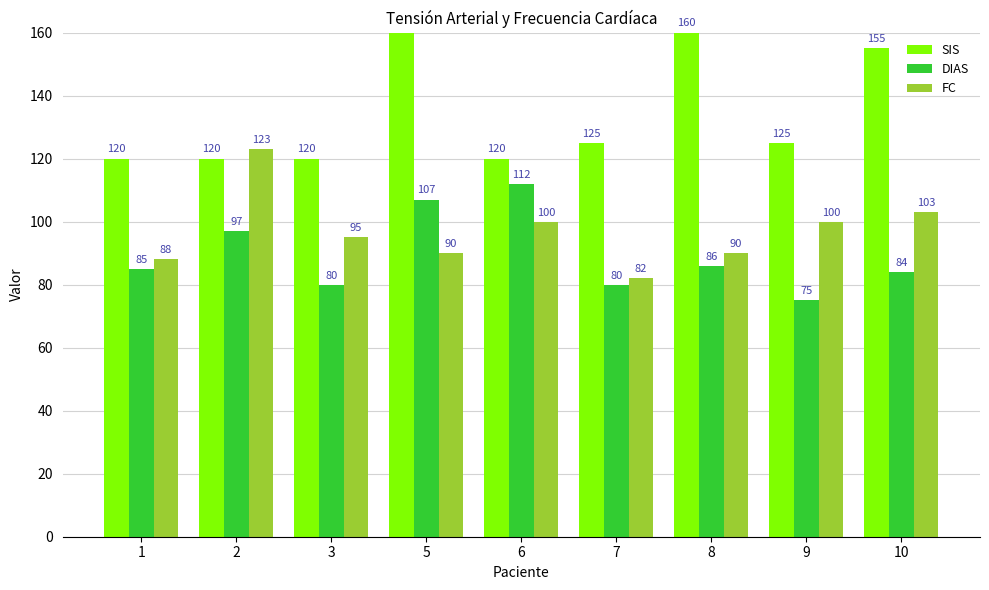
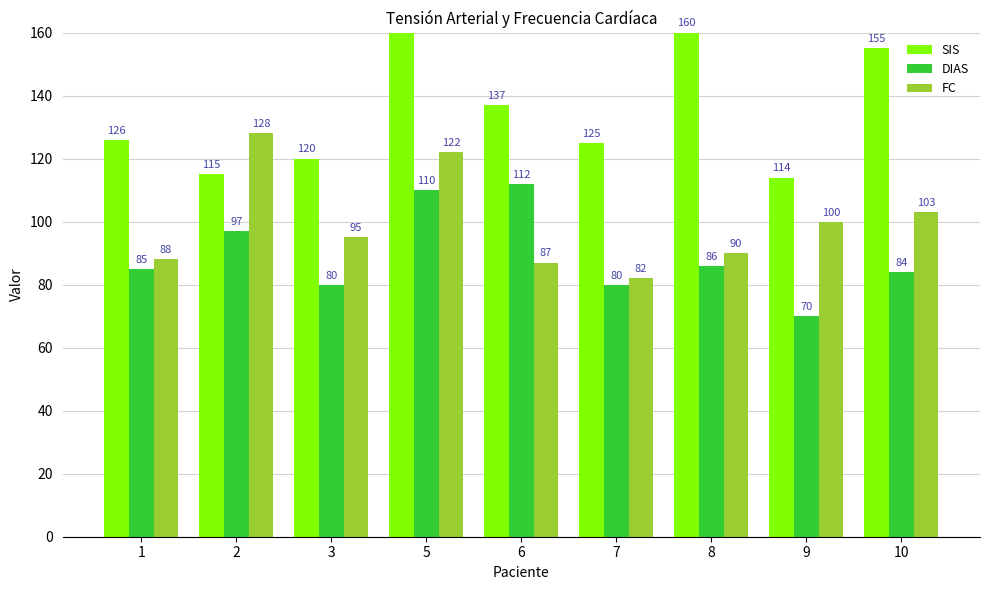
  {
    "SIS": {
-     "1": 120,
-     "2": 120,
+     "1": 126,
+     "2": 115,
      "3": 120,
-     "6": 120,
+     "6": 137,
      "7": 125,
      "8": 160,
-     "9": 125,
+     "9": 114,
      "10": 155
    },
    "DIAS": {
      "1": 85,
      "2": 97,
      "3": 80,
-     "5": 107,
+     "5": 110,
      "6": 112,
      "7": 80,
      "8": 86,
-     "9": 75,
+     "9": 70,
      "10": 84
    },
    "FC": {
      "1": 88,
-     "2": 123,
+     "2": 128,
      "3": 95,
-     "5": 90,
-     "6": 100,
+     "5": 122,
+     "6": 87,
      "7": 82,
      "8": 90,
      "9": 100,
      "10": 103
    }
  }
